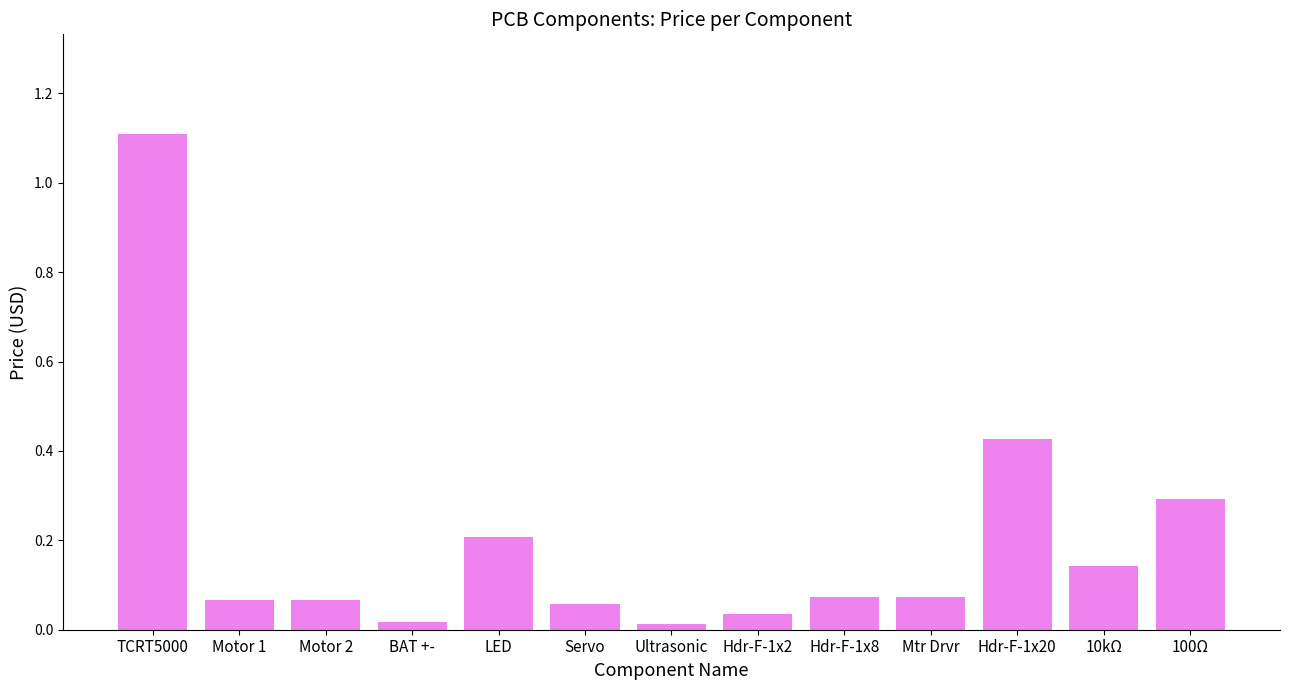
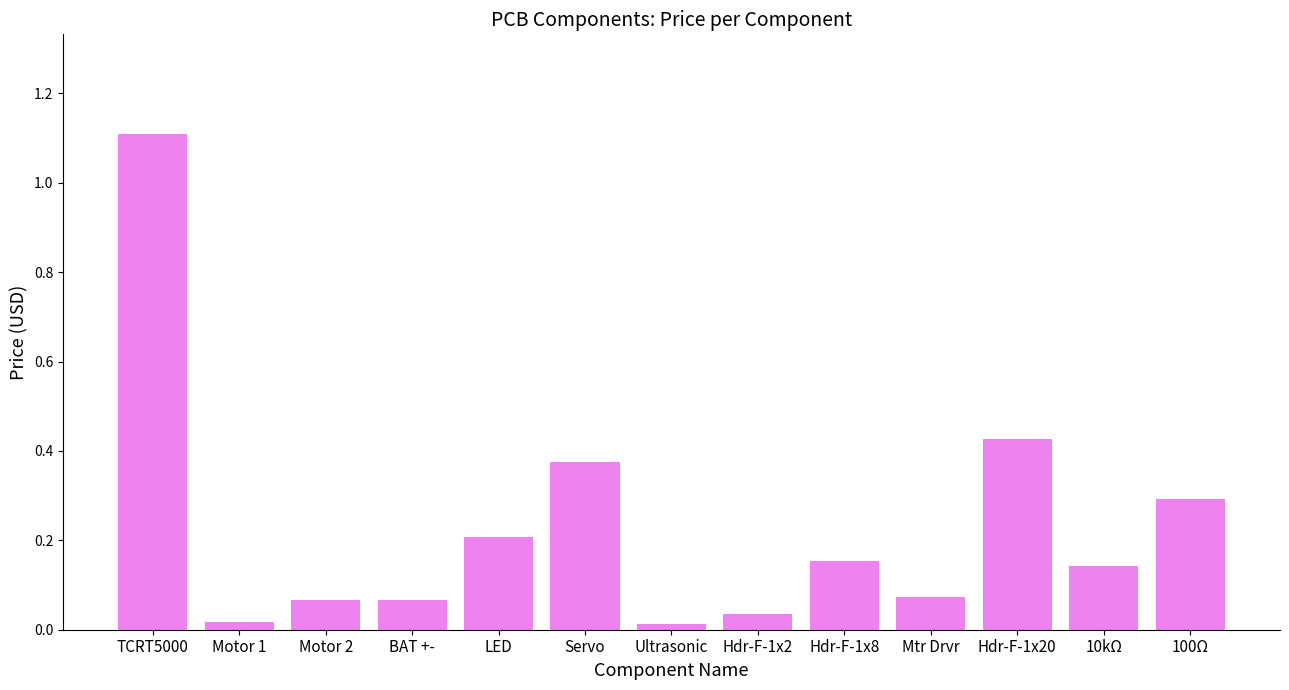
  {
    "TCRT5000": 1.11,
-   "Motor 1": 0.07,
+   "Motor 1": 0.02,
    "Motor 2": 0.07,
-   "BAT +-": 0.02,
+   "BAT +-": 0.07,
    "LED": 0.21,
-   "Servo": 0.06,
+   "Servo": 0.38,
    "Ultrasonic": 0.01,
    "Hdr-F-1x2": 0.04,
-   "Hdr-F-1x8": 0.07,
+   "Hdr-F-1x8": 0.15,
    "Mtr Drvr": 0.07,
    "Hdr-F-1x20": 0.43,
    "10kΩ": 0.14,
    "100Ω": 0.29
  }
